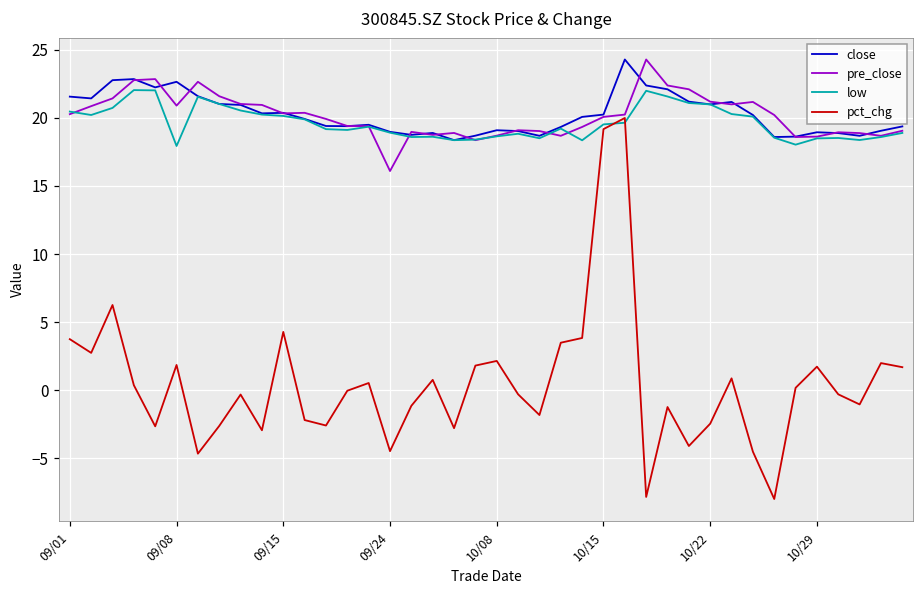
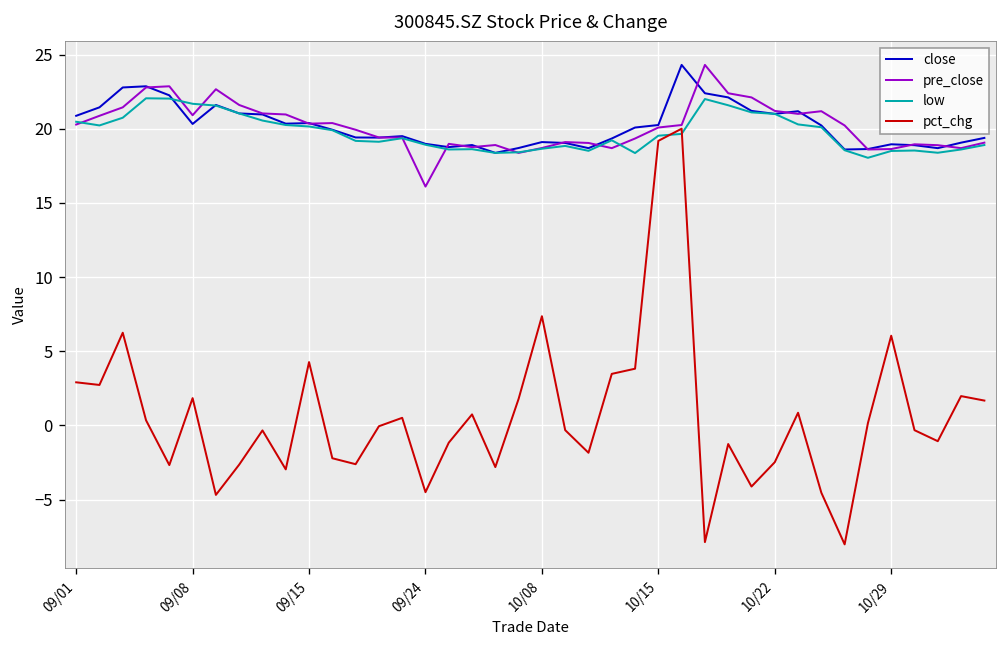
  {
    "close": {
-     "09/01": 21.6,
-     "09/08": 22.7,
+     "09/01": 20.9,
+     "09/08": 20.3,
      "10/08": 19.1,
      "10/29": 19.0
    },
    "pre_close": {
      "09/08": 20.9,
      "09/24": 16.1
    },
    "low": {
-     "09/08": 17.9,
+     "09/08": 21.7,
      "10/15": 19.5
    },
    "pct_chg": {
-     "09/01": 3.7,
+     "09/01": 2.9,
      "09/08": 1.8,
      "09/15": 4.3,
      "09/24": -4.5,
-     "10/08": 2.1,
+     "10/08": 7.4,
      "10/15": 19.2,
      "10/22": -2.5,
-     "10/29": 1.7
+     "10/29": 6.0
    }
  }
